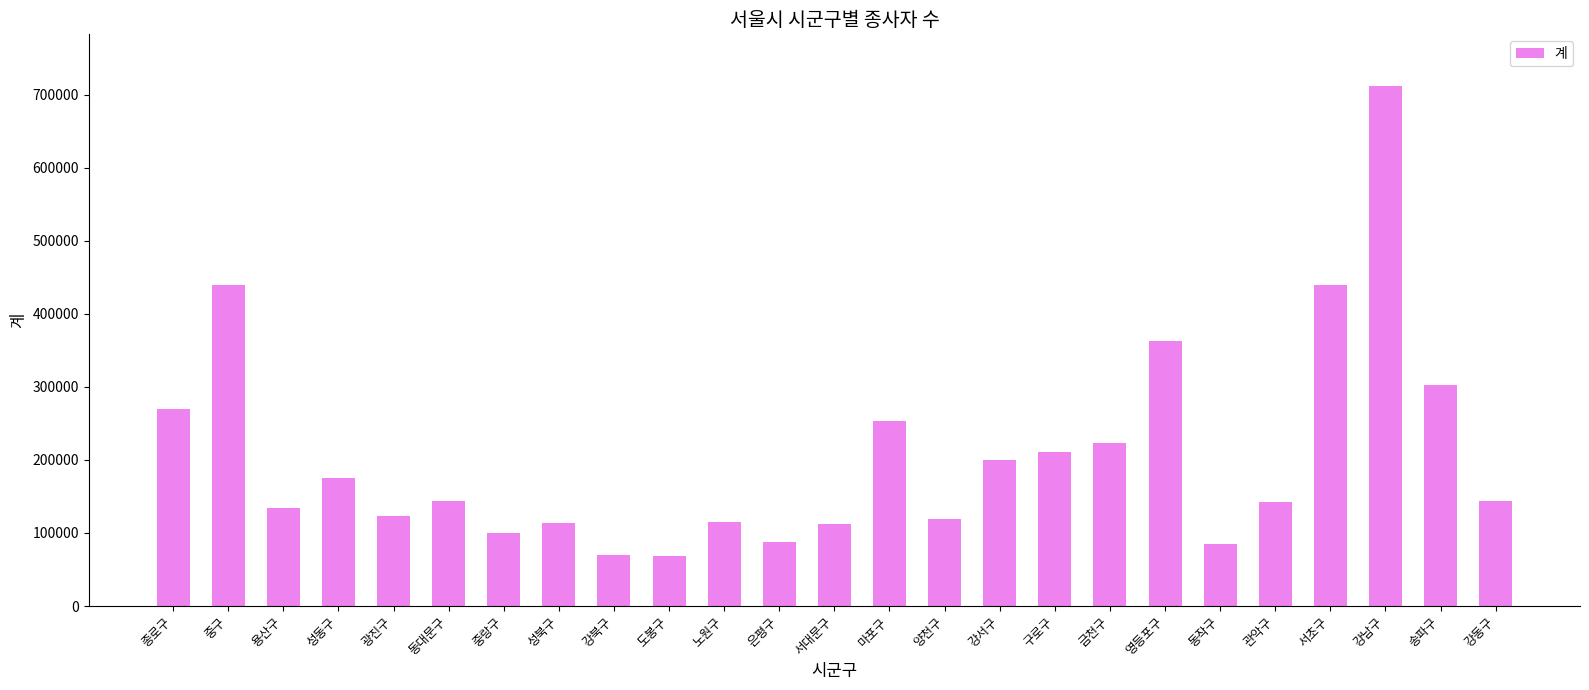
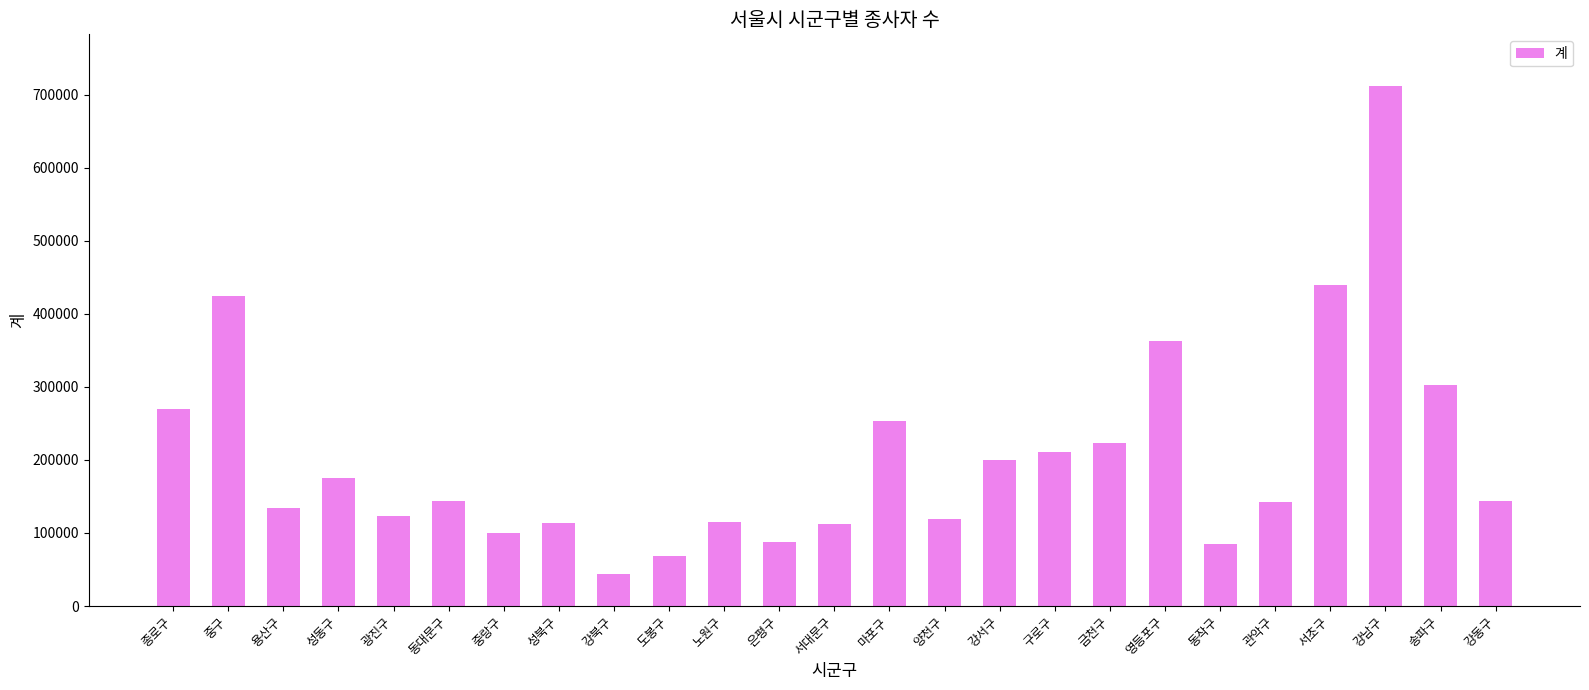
  {
    "종로구": 270000,
-   "중구": 440000,
+   "중구": 420000,
    "용산구": 130000,
    "성동구": 170000,
    "광진구": 120000,
    "동대문구": 140000,
    "중랑구": 100000,
    "성북구": 110000,
-   "강북구": 70000,
+   "강북구": 40000,
    "도봉구": 70000,
    "노원구": 110000,
    "은평구": 90000,
    "서대문구": 110000,
    "마포구": 250000,
    "양천구": 120000,
    "강서구": 200000,
    "구로구": 210000,
    "금천구": 220000,
    "영등포구": 360000,
    "동작구": 90000,
    "관악구": 140000,
    "서초구": 440000,
    "강남구": 710000,
    "송파구": 300000,
    "강동구": 140000
  }
